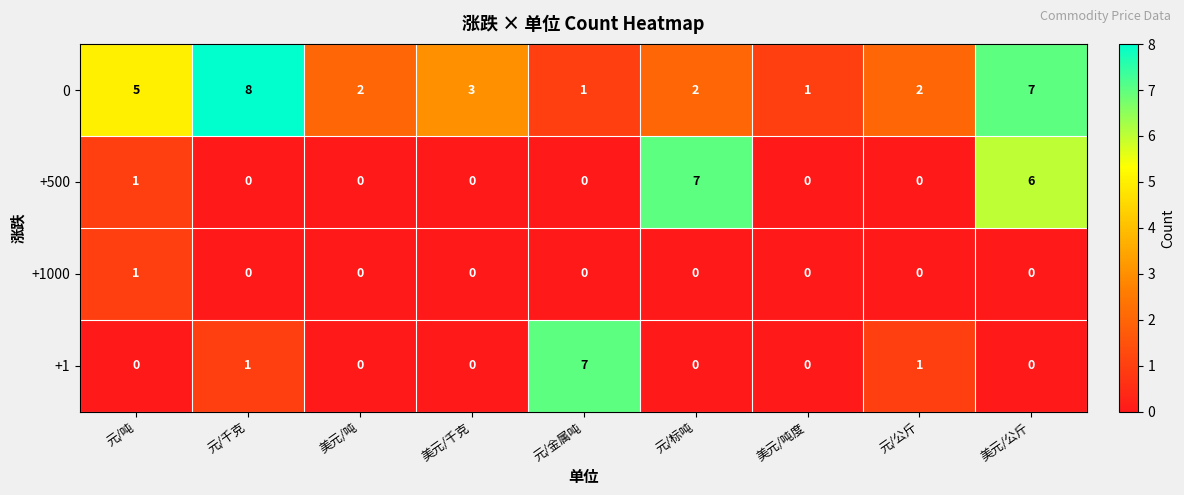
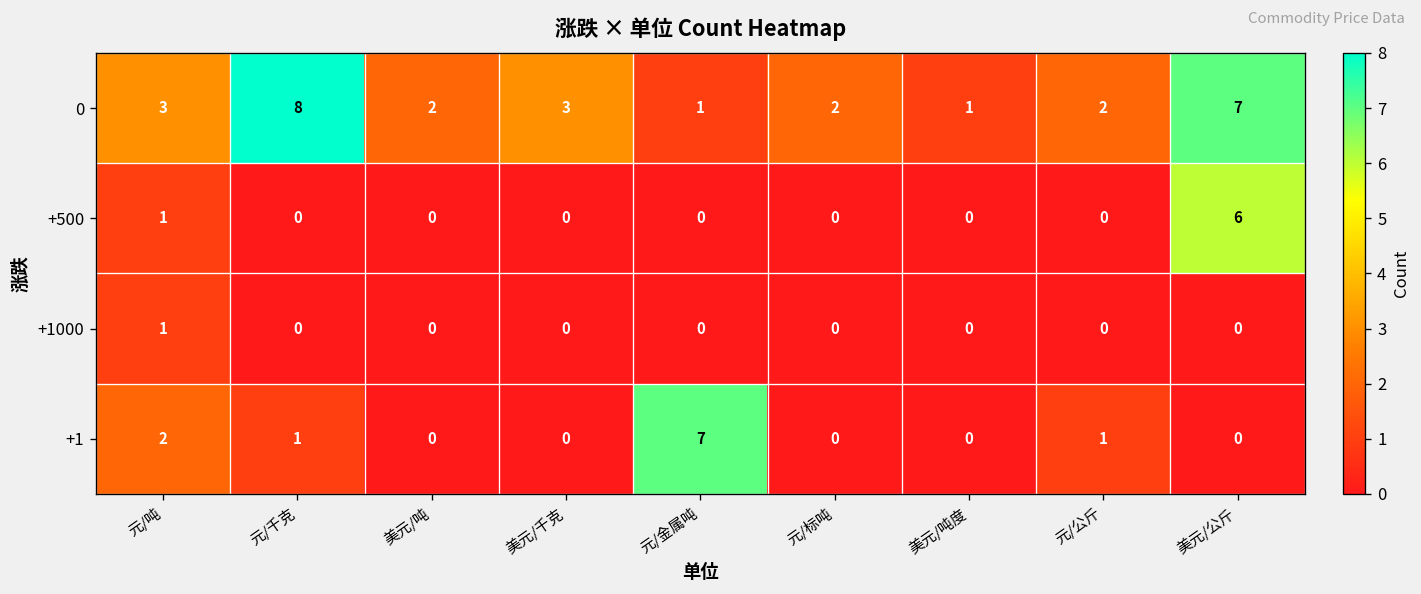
  {
    "0": {
-     "元/吨": 5,
+     "元/吨": 3,
      "元/千克": 8,
      "美元/吨": 2,
      "美元/千克": 3,
      "元/金属吨": 1,
      "元/标吨": 2,
      "美元/吨度": 1,
      "元/公斤": 2,
      "美元/公斤": 7
    },
    "+500": {
      "元/吨": 1,
      "元/千克": 0,
      "美元/吨": 0,
      "美元/千克": 0,
      "元/金属吨": 0,
-     "元/标吨": 7,
+     "元/标吨": 0,
      "美元/吨度": 0,
      "元/公斤": 0,
      "美元/公斤": 6
    },
    "+1000": {
      "元/吨": 1,
      "元/千克": 0,
      "美元/吨": 0,
      "美元/千克": 0,
      "元/金属吨": 0,
      "元/标吨": 0,
      "美元/吨度": 0,
      "元/公斤": 0,
      "美元/公斤": 0
    },
    "+1": {
-     "元/吨": 0,
+     "元/吨": 2,
      "元/千克": 1,
      "美元/吨": 0,
      "美元/千克": 0,
      "元/金属吨": 7,
      "元/标吨": 0,
      "美元/吨度": 0,
      "元/公斤": 1,
      "美元/公斤": 0
    }
  }
